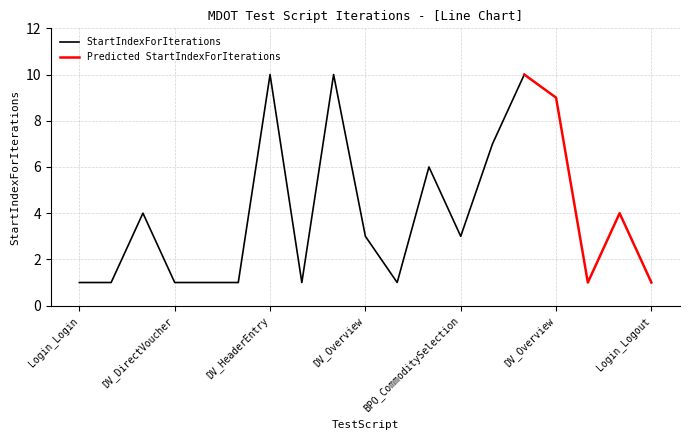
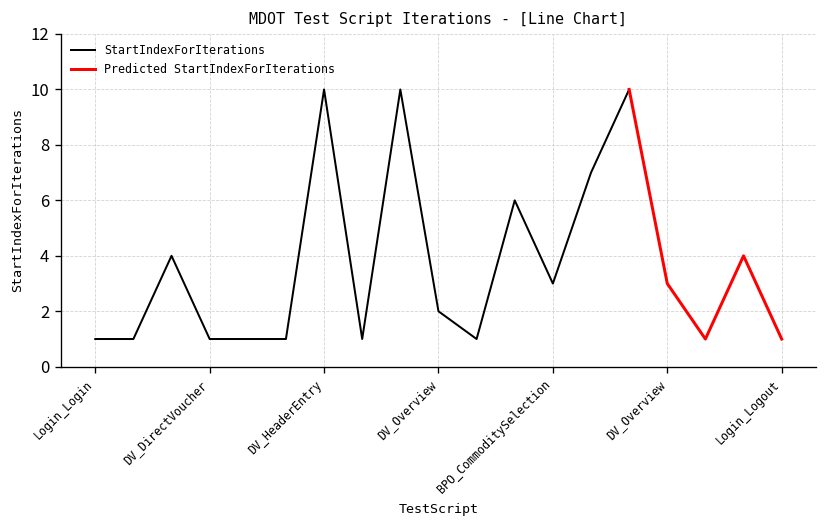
  {
    "StartIndexForIterations": {
      "Login_Login": 1,
      "DV_DirectVoucher": 1,
      "DV_HeaderEntry": 10,
-     "DV_Overview": 3,
+     "DV_Overview": 2,
      "BPO_CommoditySelection": 3
    },
    "Predicted StartIndexForIterations": {
-     "DV_Overview": 9,
+     "DV_Overview": 3,
      "Login_Logout": 1
    }
  }
